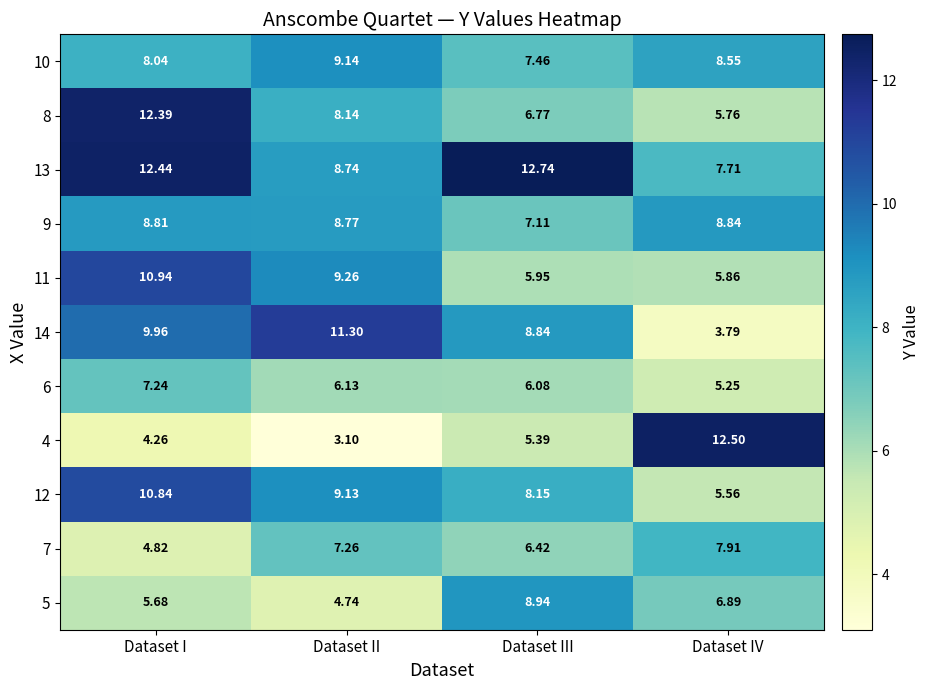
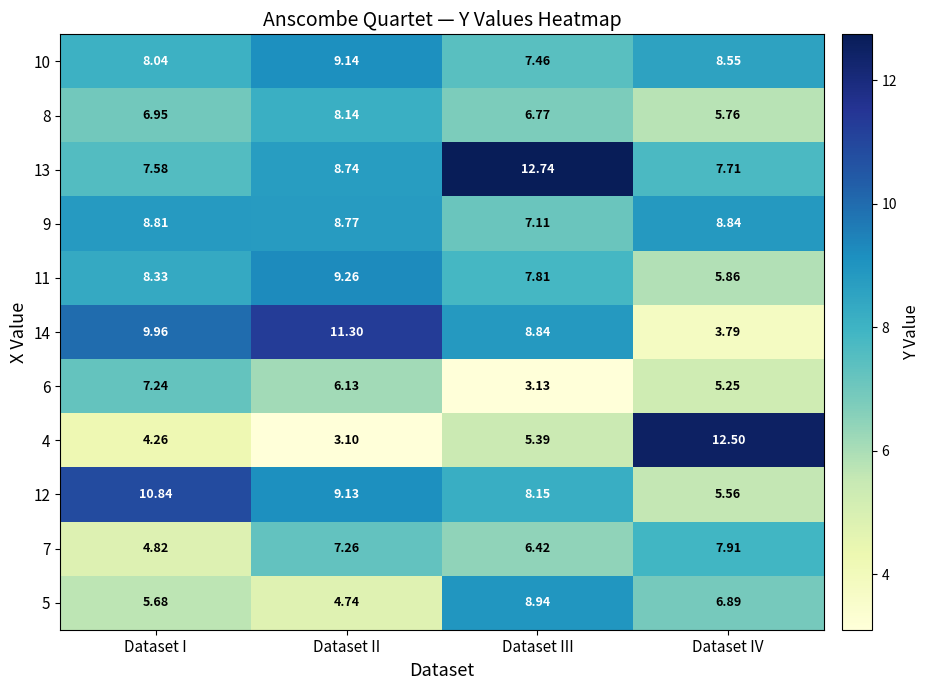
  {
    "10": {
      "Dataset I": 8.04,
      "Dataset II": 9.14,
      "Dataset III": 7.46,
      "Dataset IV": 8.55
    },
    "8": {
-     "Dataset I": 12.39,
+     "Dataset I": 6.95,
      "Dataset II": 8.14,
      "Dataset III": 6.77,
      "Dataset IV": 5.76
    },
    "13": {
-     "Dataset I": 12.44,
+     "Dataset I": 7.58,
      "Dataset II": 8.74,
      "Dataset III": 12.74,
      "Dataset IV": 7.71
    },
    "9": {
      "Dataset I": 8.81,
      "Dataset II": 8.77,
      "Dataset III": 7.11,
      "Dataset IV": 8.84
    },
    "11": {
-     "Dataset I": 10.94,
+     "Dataset I": 8.33,
      "Dataset II": 9.26,
-     "Dataset III": 5.95,
+     "Dataset III": 7.81,
      "Dataset IV": 5.86
    },
    "14": {
      "Dataset I": 9.96,
      "Dataset II": 11.30,
      "Dataset III": 8.84,
      "Dataset IV": 3.79
    },
    "6": {
      "Dataset I": 7.24,
      "Dataset II": 6.13,
-     "Dataset III": 6.08,
+     "Dataset III": 3.13,
      "Dataset IV": 5.25
    },
    "4": {
      "Dataset I": 4.26,
      "Dataset II": 3.10,
      "Dataset III": 5.39,
      "Dataset IV": 12.50
    },
    "12": {
      "Dataset I": 10.84,
      "Dataset II": 9.13,
      "Dataset III": 8.15,
      "Dataset IV": 5.56
    },
    "7": {
      "Dataset I": 4.82,
      "Dataset II": 7.26,
      "Dataset III": 6.42,
      "Dataset IV": 7.91
    },
    "5": {
      "Dataset I": 5.68,
      "Dataset II": 4.74,
      "Dataset III": 8.94,
      "Dataset IV": 6.89
    }
  }
